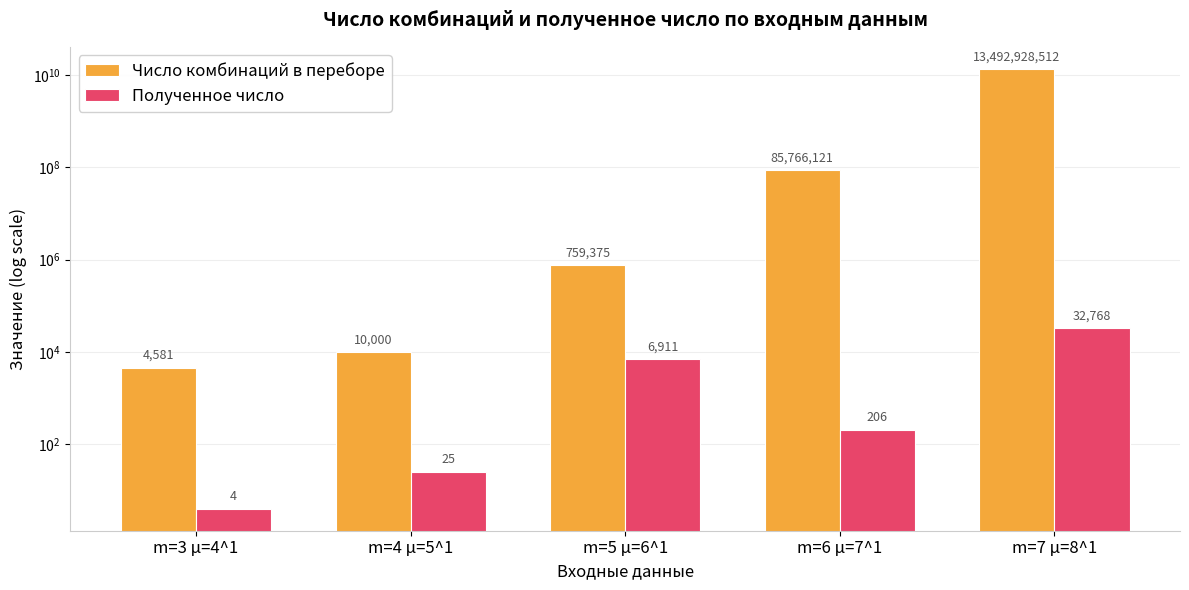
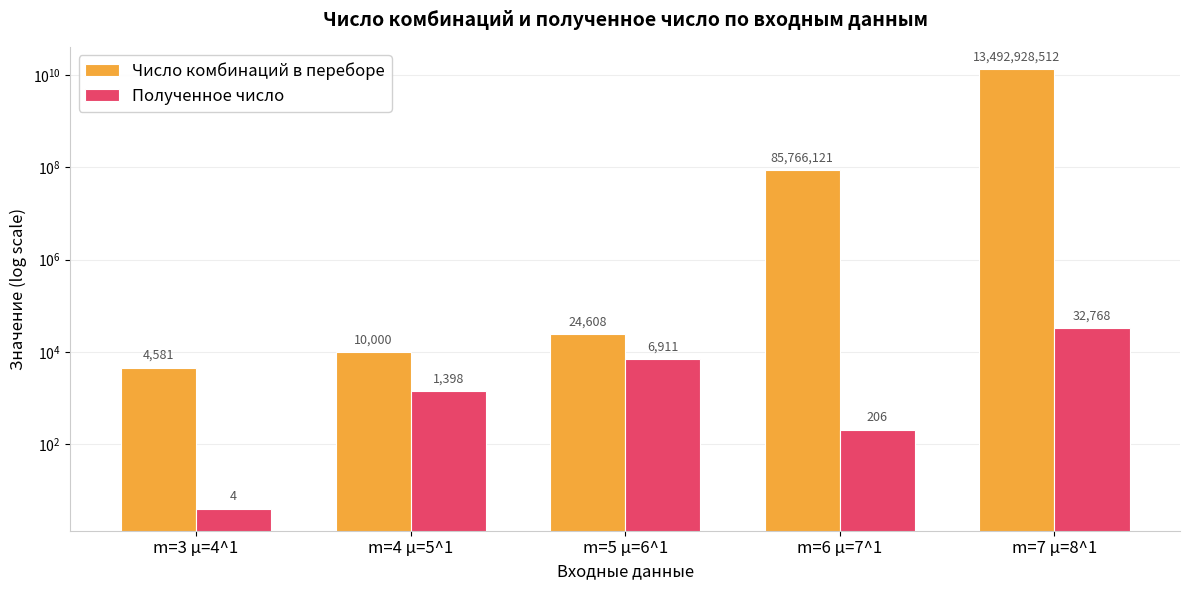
  {
    "Число комбинаций в переборе": {
      "m=3 µ=4^1": "4,581",
      "m=4 µ=5^1": "10,000",
-     "m=5 µ=6^1": "759,375",
+     "m=5 µ=6^1": "24,608",
      "m=6 µ=7^1": "85,766,121",
      "m=7 µ=8^1": "13,492,928,512"
    },
    "Полученное число": {
      "m=3 µ=4^1": "4",
-     "m=4 µ=5^1": "25",
+     "m=4 µ=5^1": "1,398",
      "m=5 µ=6^1": "6,911",
      "m=6 µ=7^1": "206",
      "m=7 µ=8^1": "32,768"
    }
  }
